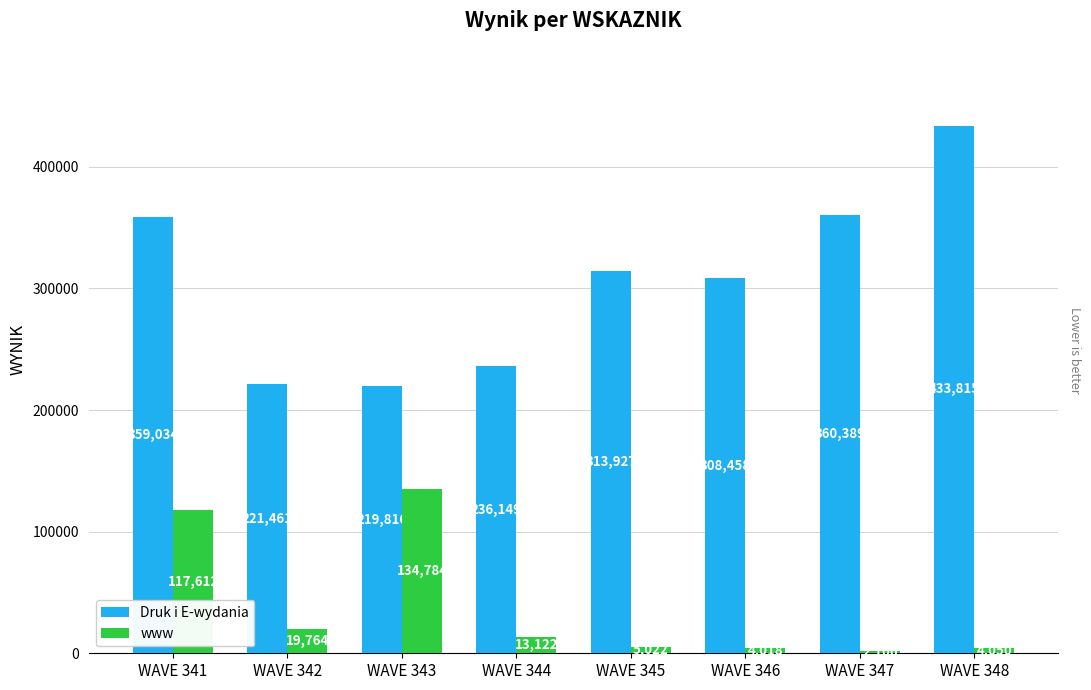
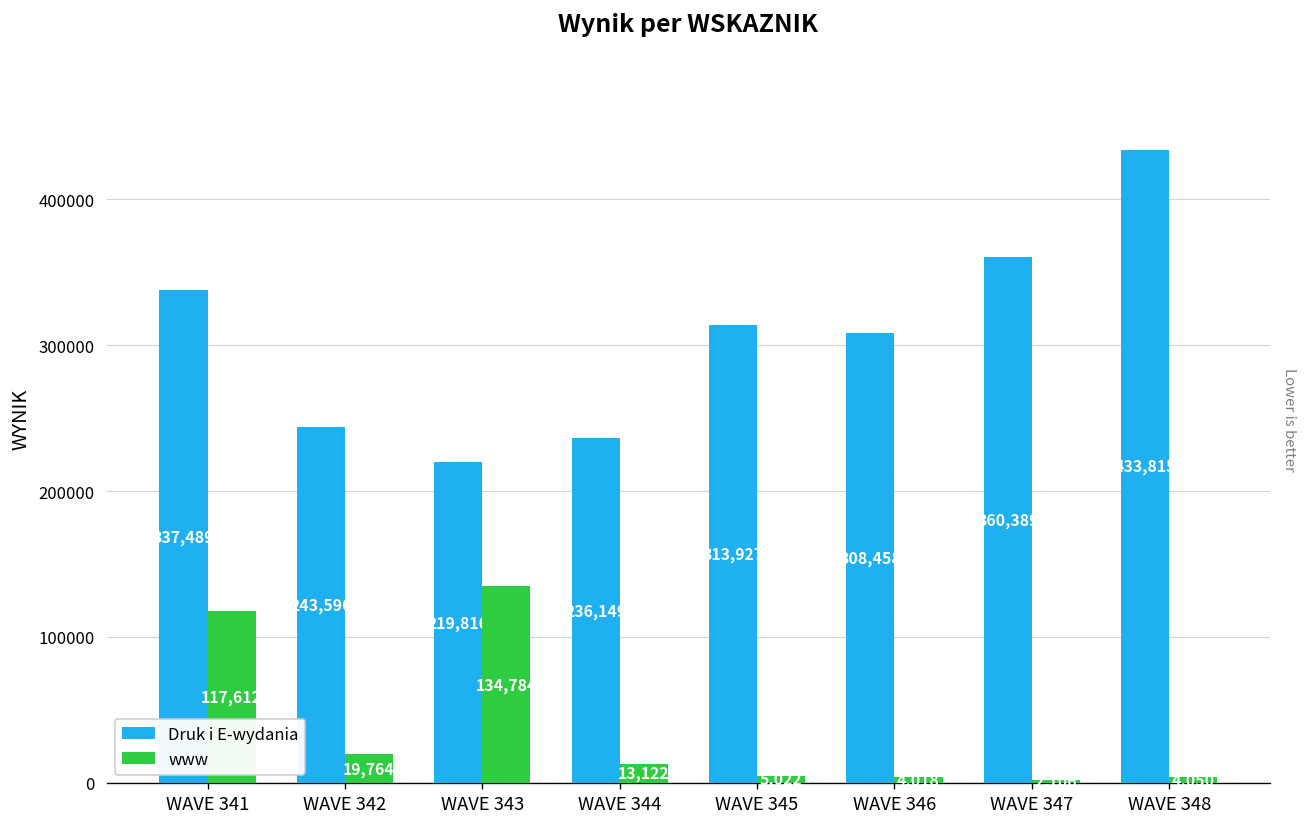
  {
    "Druk i E-wydania": {
-     "WAVE 341": "359,034",
-     "WAVE 342": "221,461",
+     "WAVE 341": "337,489",
+     "WAVE 342": "243,596",
      "WAVE 343": "219,816",
      "WAVE 344": "236,149",
      "WAVE 345": "313,927",
      "WAVE 346": "308,458",
      "WAVE 347": "360,389",
      "WAVE 348": "433,815"
    },
    "www": {
      "WAVE 341": "117,612",
      "WAVE 342": "19,764",
      "WAVE 343": "134,784",
      "WAVE 344": "13,122"
    }
  }
